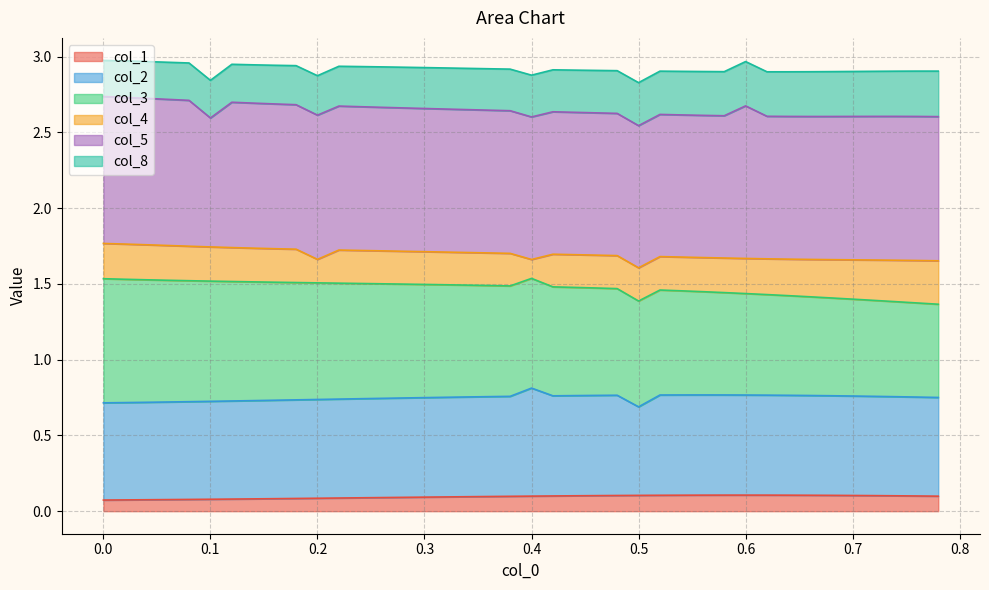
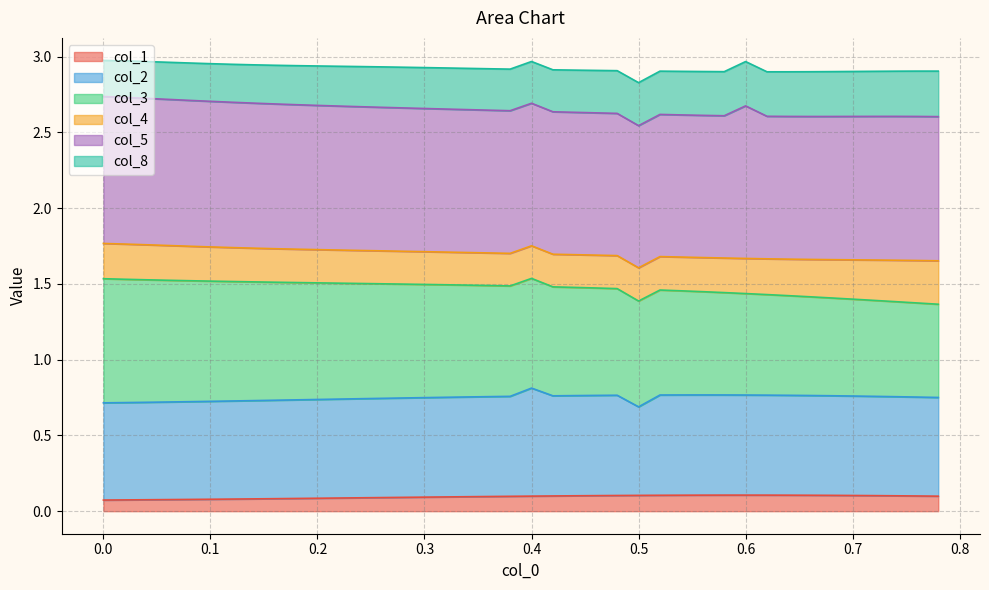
  {
    "col_1": {
      "0.0": 0.07,
      "0.1": 0.08,
      "0.2": 0.09,
      "0.3": 0.09,
      "0.4": 0.10,
      "0.5": 0.10,
      "0.6": 0.11,
      "0.7": 0.10
    },
    "col_2": {
      "0.0": 0.64,
      "0.1": 0.65,
      "0.2": 0.65,
      "0.3": 0.66,
      "0.4": 0.71,
      "0.5": 0.58,
      "0.6": 0.66,
      "0.7": 0.66
    },
    "col_4": {
      "0.0": 0.23,
      "0.1": 0.23,
-     "0.2": 0.15,
+     "0.2": 0.22,
      "0.3": 0.22,
-     "0.4": 0.12,
+     "0.4": 0.22,
      "0.5": 0.22,
      "0.6": 0.23,
      "0.7": 0.26
    },
    "col_5": {
-     "0.1": 0.85,
+     "0.1": 0.96,
      "0.2": 0.95,
      "0.3": 0.94,
      "0.4": 0.94,
      "0.5": 0.94,
      "0.6": 1.01,
      "0.7": 0.95
    }
  }
